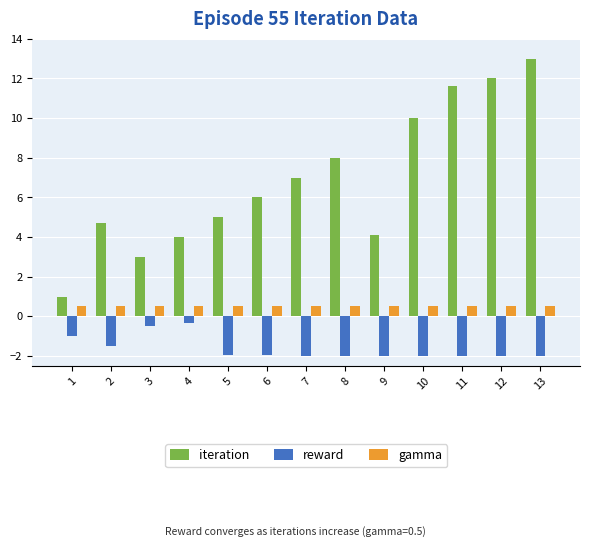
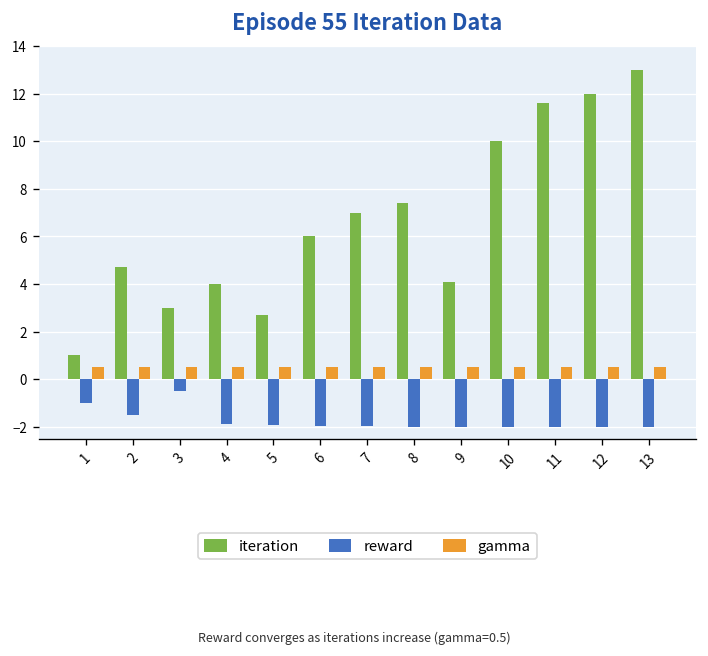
  {
    "iteration": {
      "1": 1.0,
      "2": 4.7,
      "3": 3.0,
      "4": 4.0,
-     "5": 5.0,
+     "5": 2.7,
      "6": 6.0,
      "7": 7.0,
-     "8": 8.0,
+     "8": 7.4,
      "9": 4.1,
      "10": 10.0,
      "11": 11.6,
      "12": 12.0,
      "13": 13.0
    },
    "reward": {
      "1": -1.0,
      "2": -1.5,
      "3": -0.5,
-     "4": -0.3,
+     "4": -1.9,
      "5": -1.9,
      "6": -2.0,
      "7": -2.0,
      "8": -2.0,
      "9": -2.0,
      "10": -2.0,
      "11": -2.0,
      "12": -2.0,
      "13": -2.0
    },
    "gamma": {
      "1": 0.5,
      "2": 0.5,
      "3": 0.5,
      "4": 0.5,
      "5": 0.5,
      "6": 0.5,
      "7": 0.5,
      "8": 0.5,
      "9": 0.5,
      "10": 0.5,
      "11": 0.5,
      "12": 0.5,
      "13": 0.5
    }
  }
